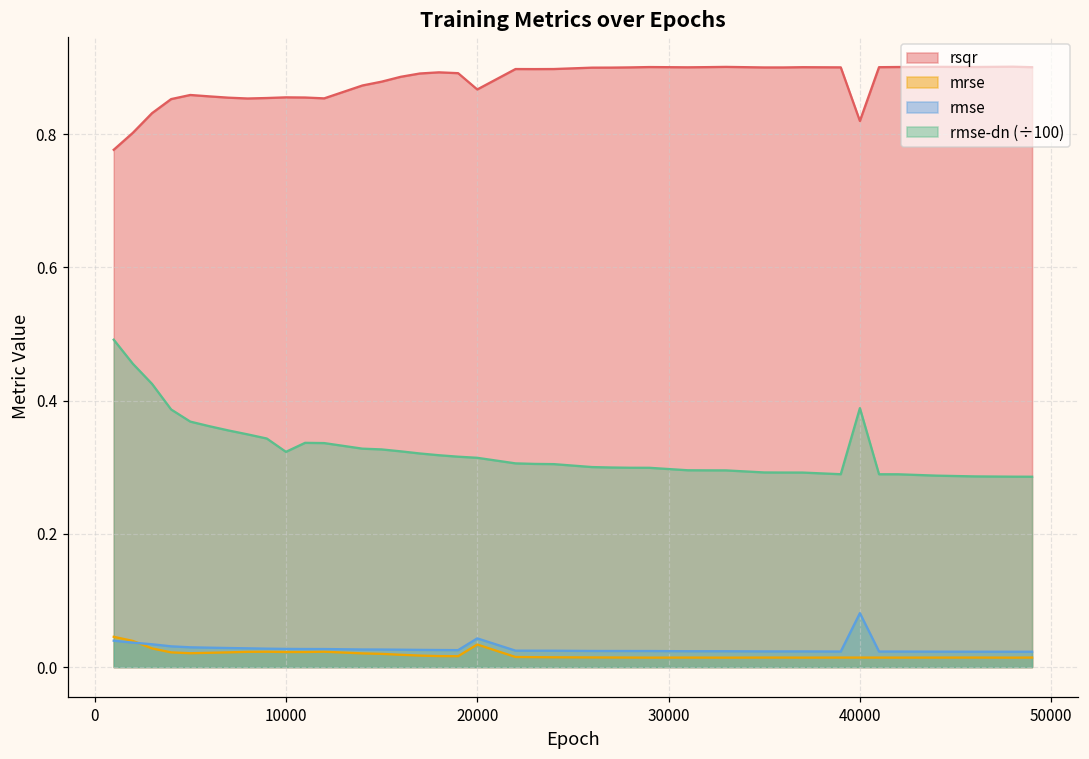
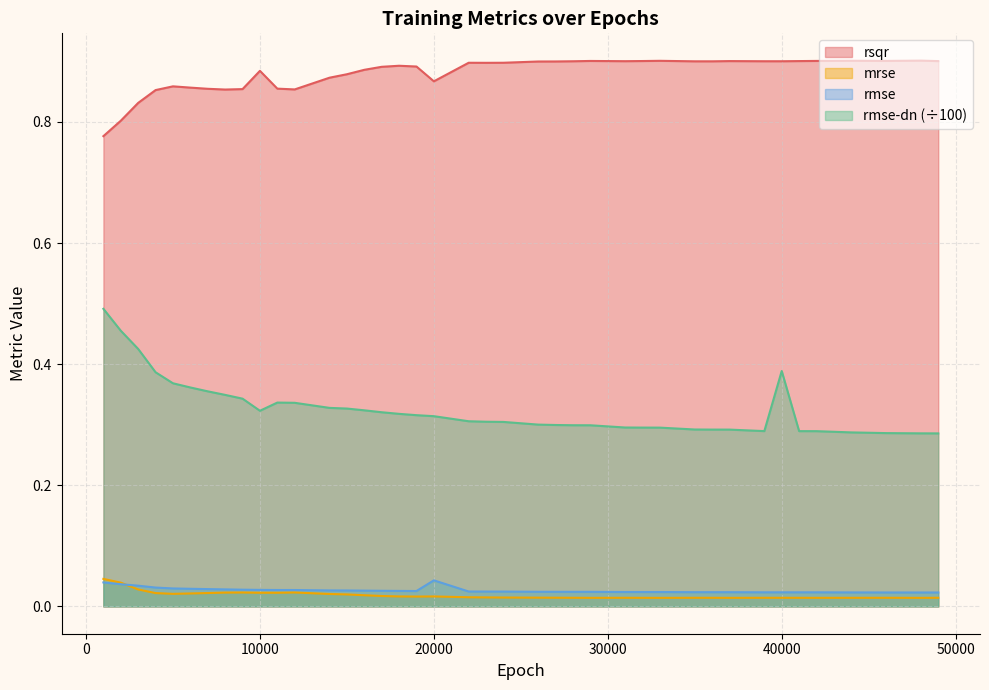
  {
    "rsqr": {
-     "10000": 0.86,
+     "10000": 0.88,
      "20000": 0.87,
-     "40000": 0.82
+     "40000": 0.90
    },
    "mrse": {
      "10000": 0.02,
-     "20000": 0.03,
+     "20000": 0.02,
      "40000": 0.01
    },
    "rmse": {
      "10000": 0.03,
      "20000": 0.04,
-     "40000": 0.08
+     "40000": 0.02
    },
    "rmse-dn (÷100)": {
      "10000": 0.32,
      "20000": 0.31,
      "40000": 0.39
    }
  }
